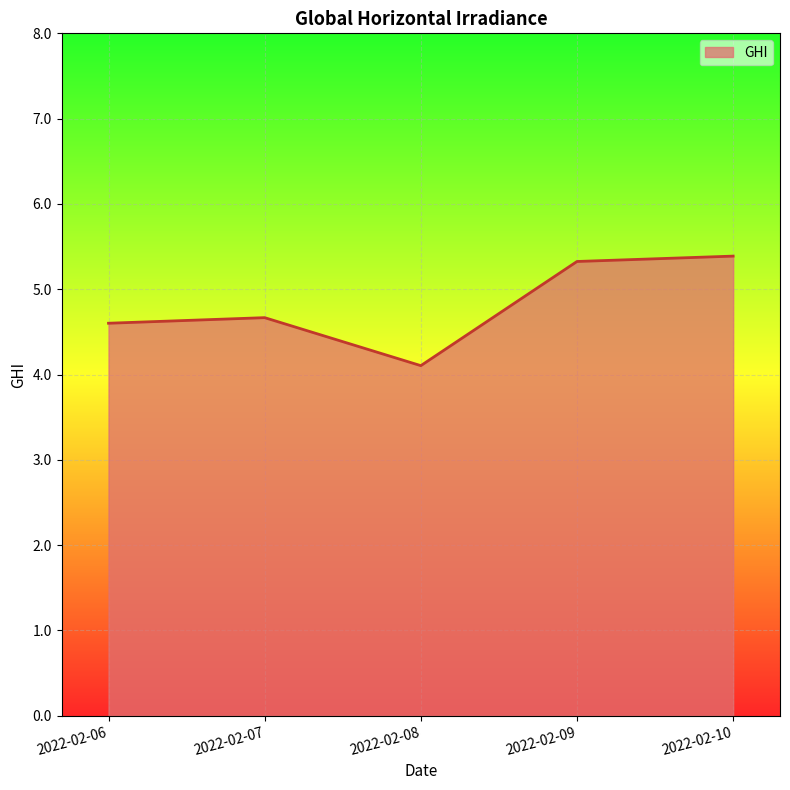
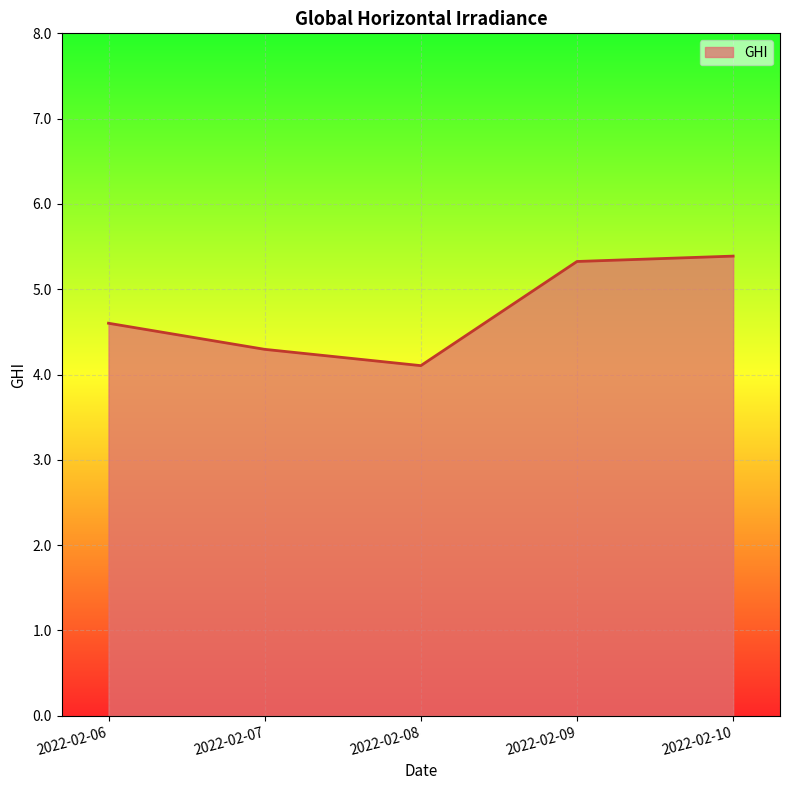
  {
    "2022-02-06": 4.6,
-   "2022-02-07": 4.7,
+   "2022-02-07": 4.3,
    "2022-02-08": 4.1,
    "2022-02-09": 5.3,
    "2022-02-10": 5.4
  }
